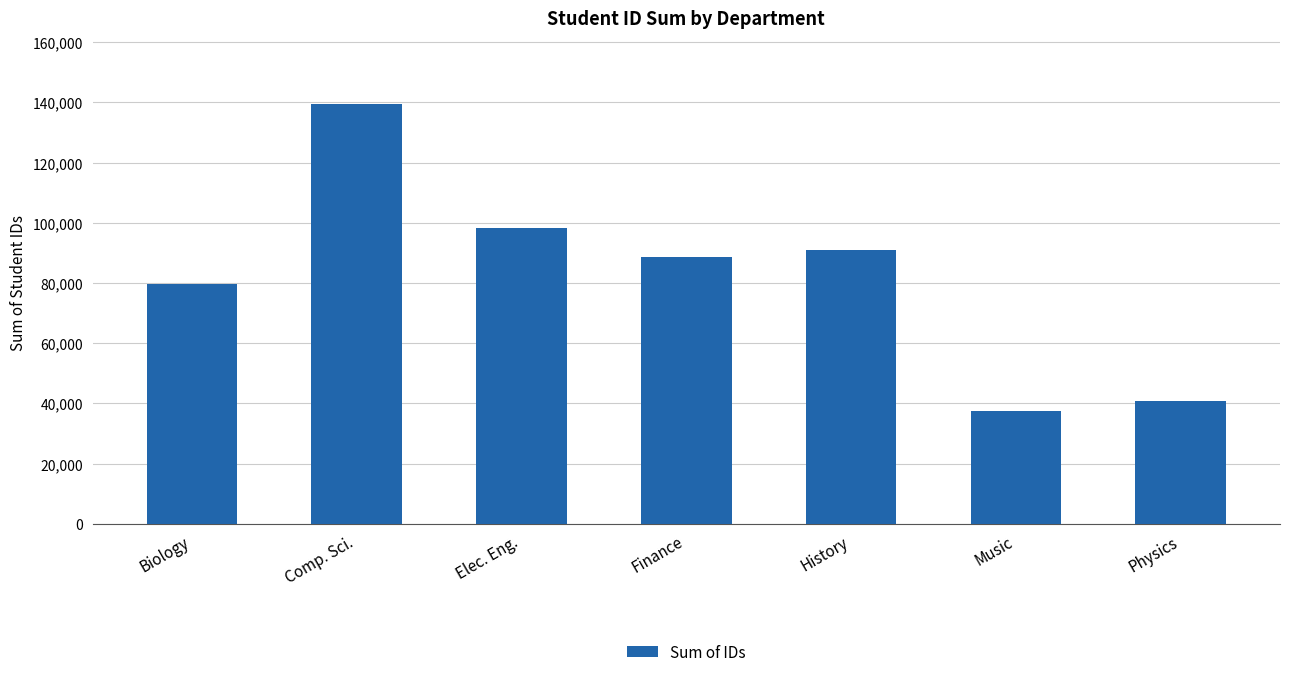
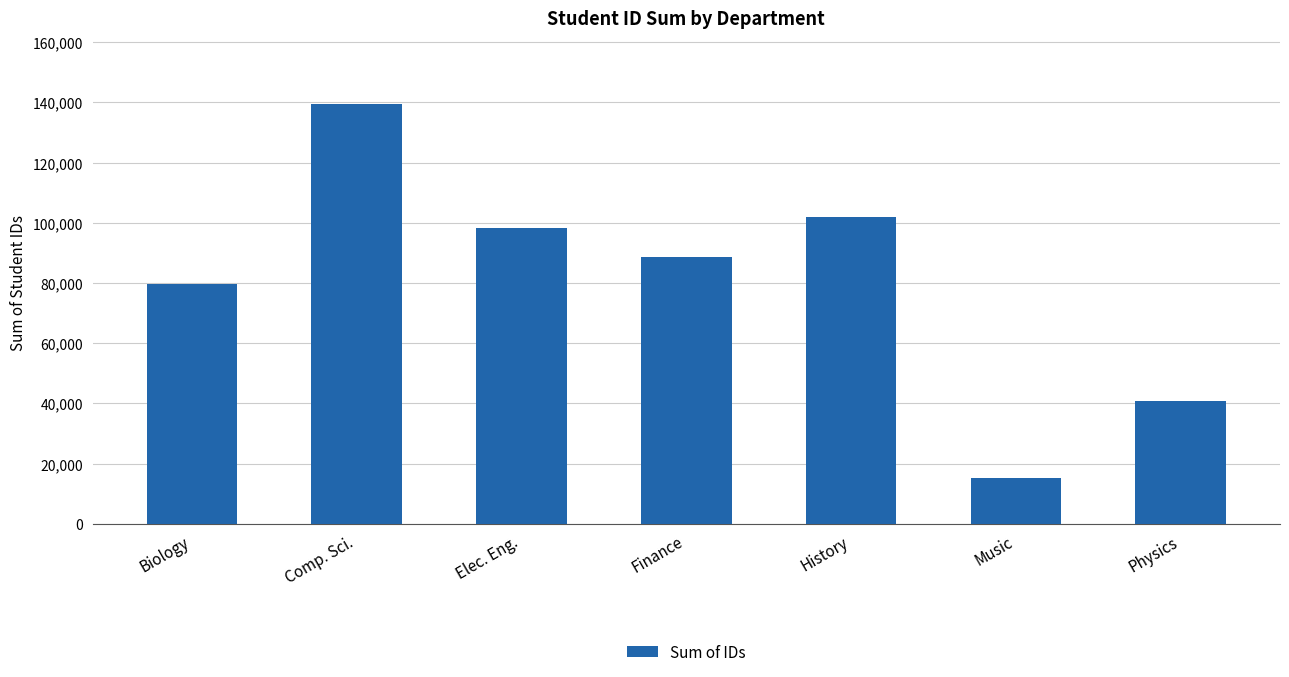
  {
    "Biology": "80,000",
    "Comp. Sci.": "139,000",
    "Elec. Eng.": "98,000",
    "Finance": "89,000",
-   "History": "91,000",
-   "Music": "38,000",
+   "History": "102,000",
+   "Music": "15,000",
    "Physics": "41,000"
  }
